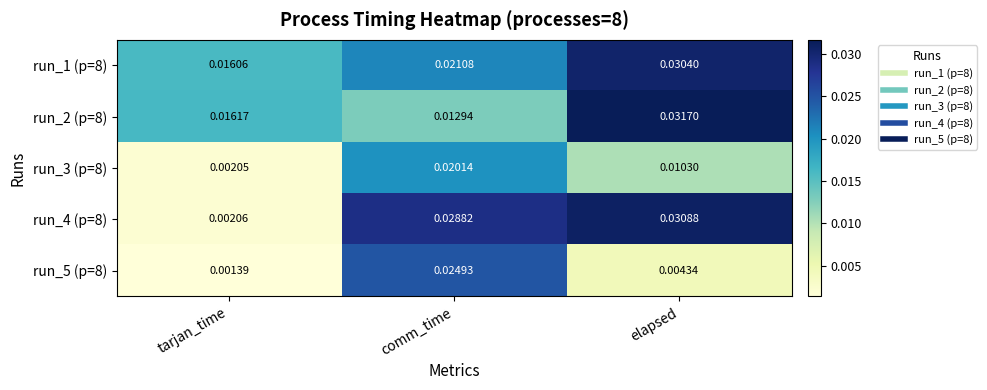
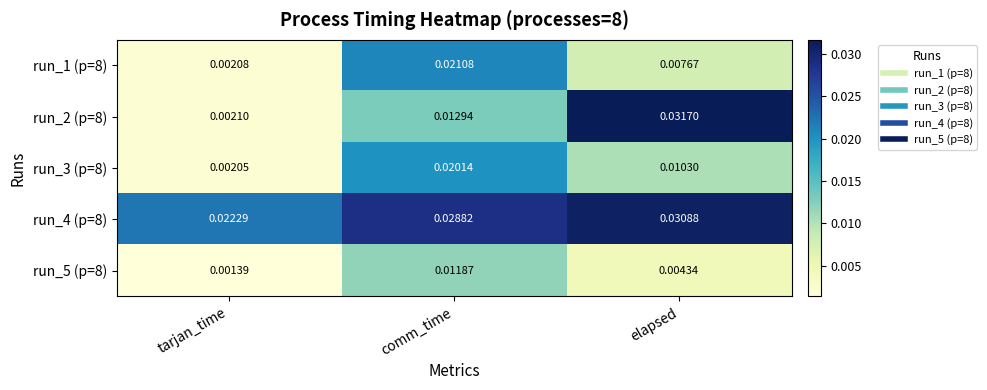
  {
    "run_1 (p=8)": {
-     "tarjan_time": 0.01606,
+     "tarjan_time": 0.00208,
      "comm_time": 0.02108,
-     "elapsed": 0.03040
+     "elapsed": 0.00767
    },
    "run_2 (p=8)": {
-     "tarjan_time": 0.01617,
+     "tarjan_time": 0.00210,
      "comm_time": 0.01294,
      "elapsed": 0.03170
    },
    "run_3 (p=8)": {
      "tarjan_time": 0.00205,
      "comm_time": 0.02014,
      "elapsed": 0.01030
    },
    "run_4 (p=8)": {
-     "tarjan_time": 0.00206,
+     "tarjan_time": 0.02229,
      "comm_time": 0.02882,
      "elapsed": 0.03088
    },
    "run_5 (p=8)": {
      "tarjan_time": 0.00139,
-     "comm_time": 0.02493,
+     "comm_time": 0.01187,
      "elapsed": 0.00434
    }
  }
